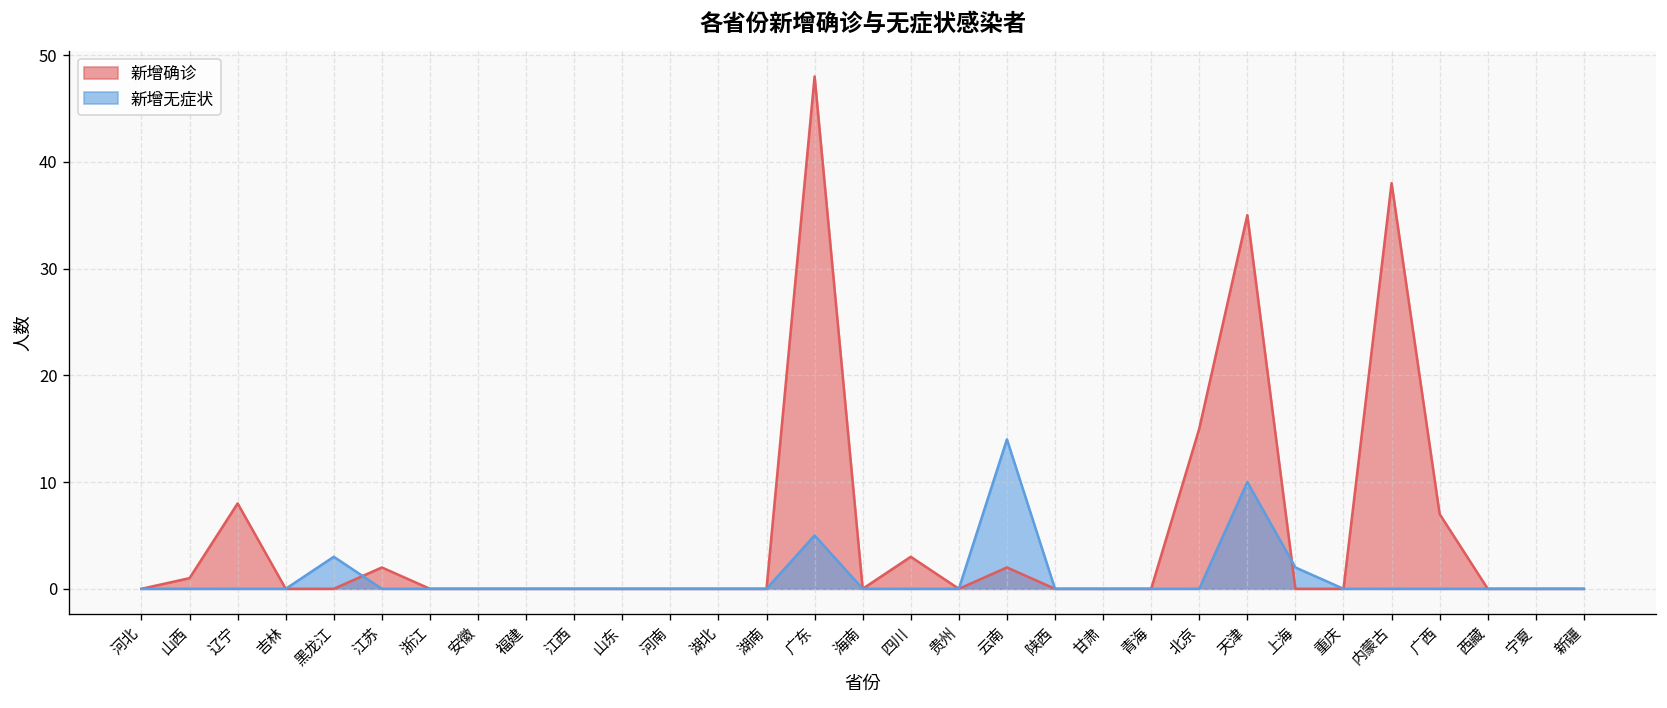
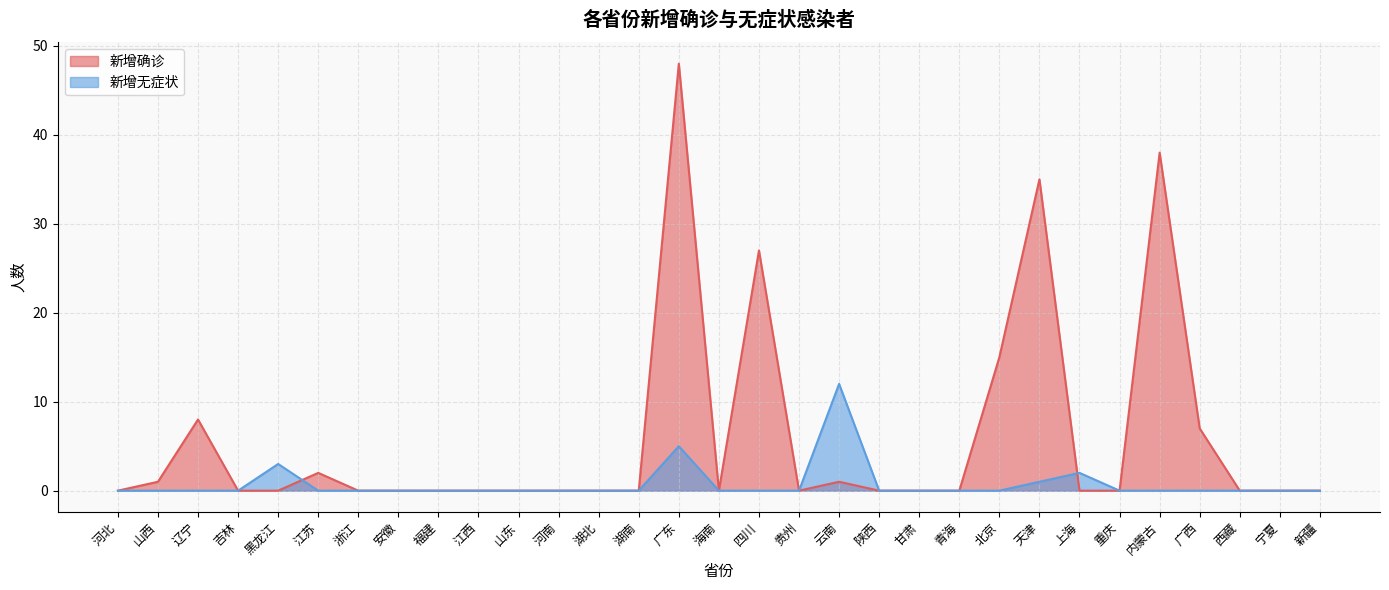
  {
    "新增确诊": {
      "山西": 1,
      "辽宁": 8,
      "黑龙江": 0,
      "江苏": 2,
      "广东": 48,
-     "四川": 3,
-     "云南": 2,
+     "四川": 27,
+     "云南": 1,
      "北京": 15,
      "天津": 35,
      "上海": 0,
      "内蒙古": 38,
      "广西": 7
    },
    "新增无症状": {
      "山西": 0,
      "辽宁": 0,
      "黑龙江": 3,
      "江苏": 0,
      "广东": 5,
      "四川": 0,
-     "云南": 14,
+     "云南": 12,
      "北京": 0,
-     "天津": 10,
+     "天津": 1,
      "上海": 2,
      "内蒙古": 0,
      "广西": 0
    }
  }
